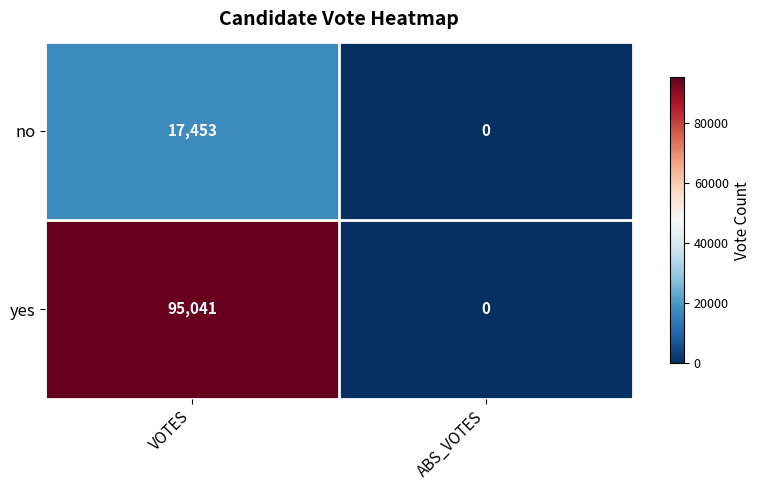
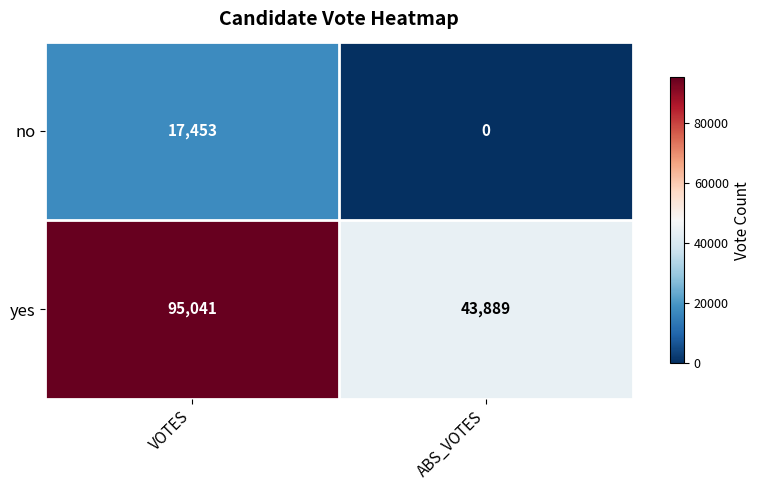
  {
    "no": {
      "VOTES": "17,453",
      "ABS_VOTES": "0"
    },
    "yes": {
      "VOTES": "95,041",
-     "ABS_VOTES": "0"
+     "ABS_VOTES": "43,889"
    }
  }
